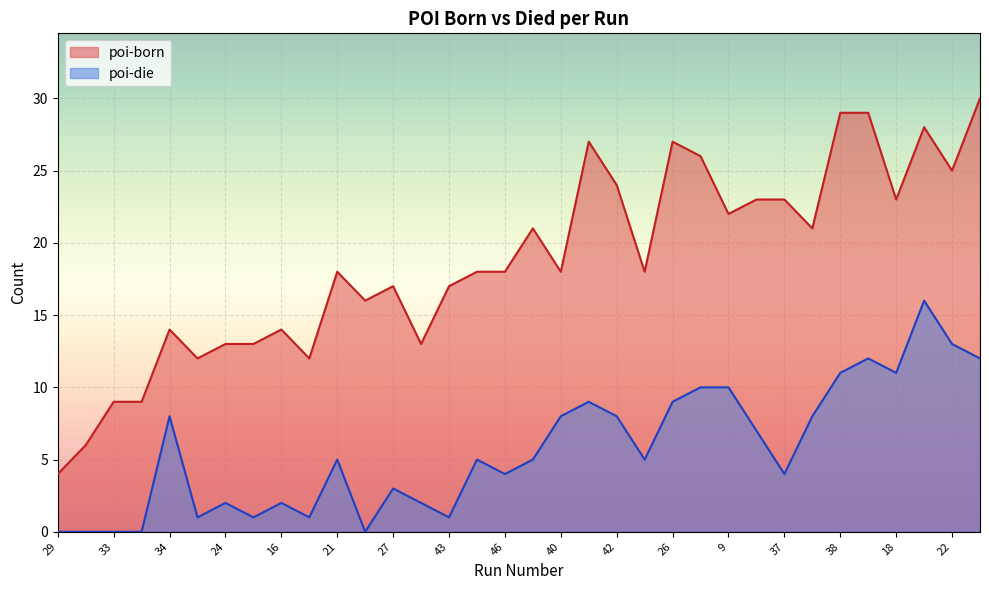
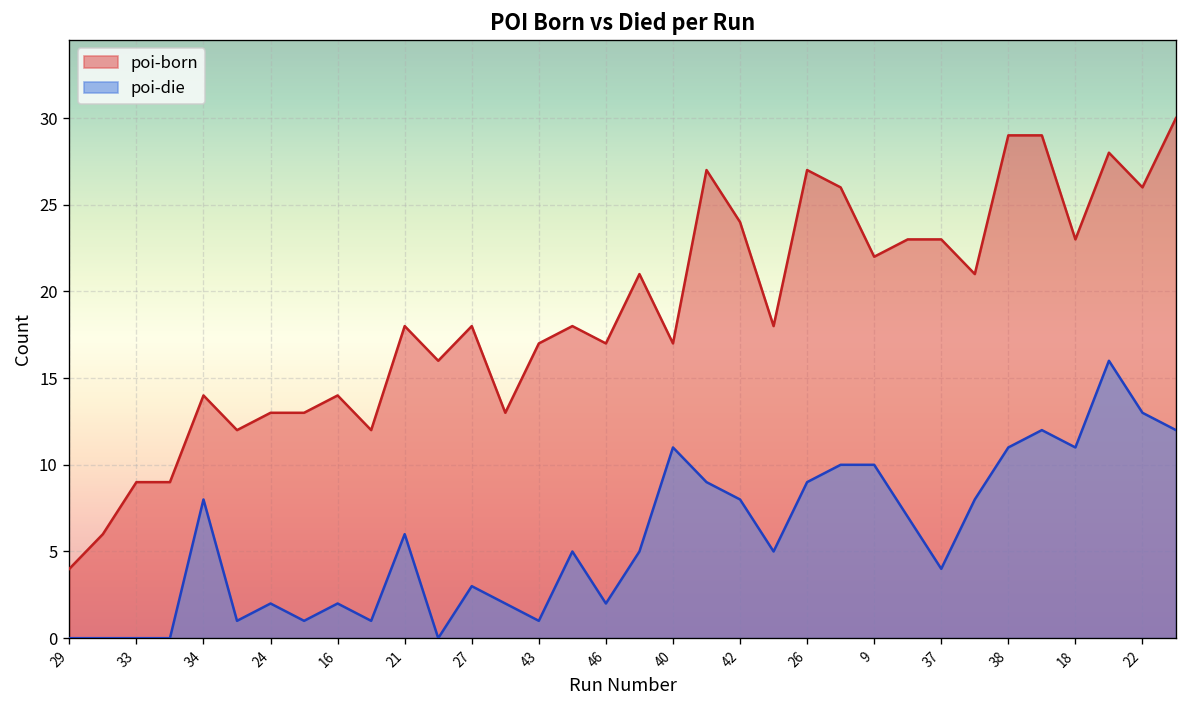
  {
    "poi-born": {
      "29": 4,
      "33": 9,
      "34": 14,
      "24": 13,
      "16": 14,
      "21": 18,
-     "27": 17,
+     "27": 18,
      "43": 17,
-     "46": 18,
-     "40": 18,
+     "46": 17,
+     "40": 17,
      "42": 24,
      "26": 27,
      "9": 22,
      "37": 23,
      "38": 29,
      "18": 23,
-     "22": 25
+     "22": 26
    },
    "poi-die": {
      "29": 0,
      "33": 0,
      "34": 8,
      "24": 2,
      "16": 2,
-     "21": 5,
+     "21": 6,
      "27": 3,
      "43": 1,
-     "46": 4,
-     "40": 8,
+     "46": 2,
+     "40": 11,
      "42": 8,
      "26": 9,
      "9": 10,
      "37": 4,
      "38": 11,
      "18": 11,
      "22": 13
    }
  }
